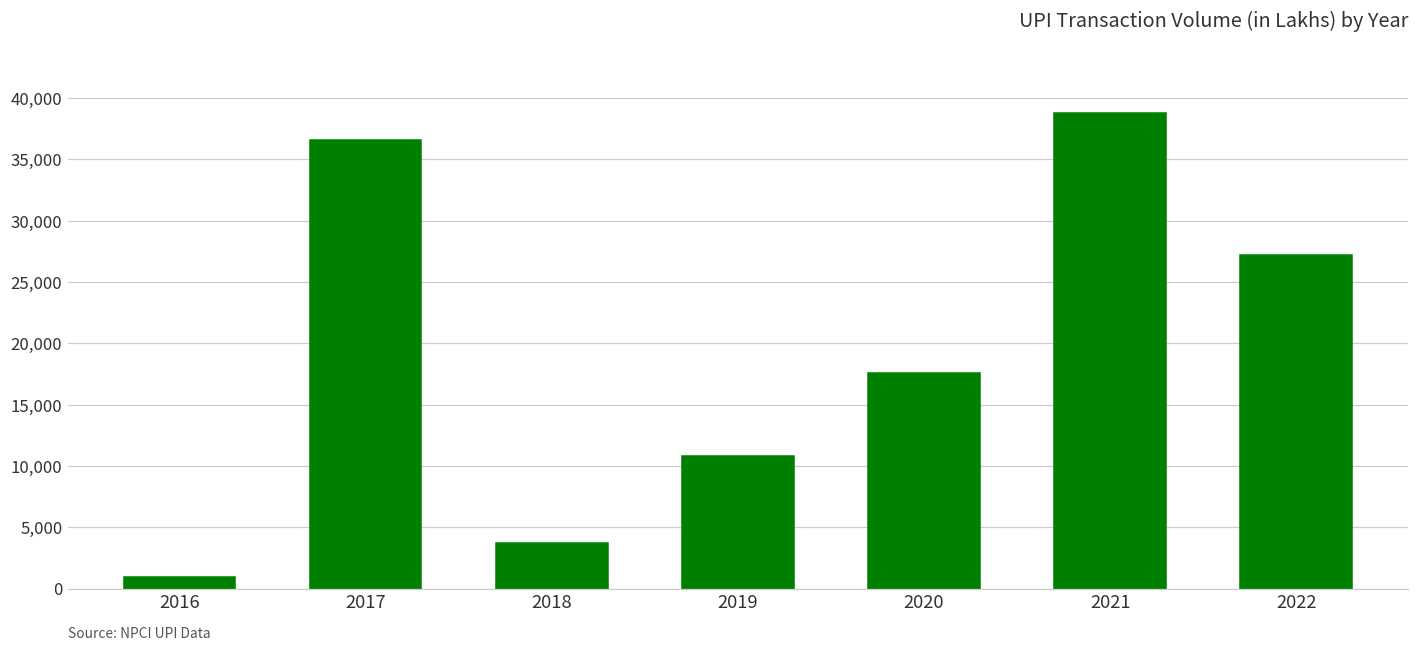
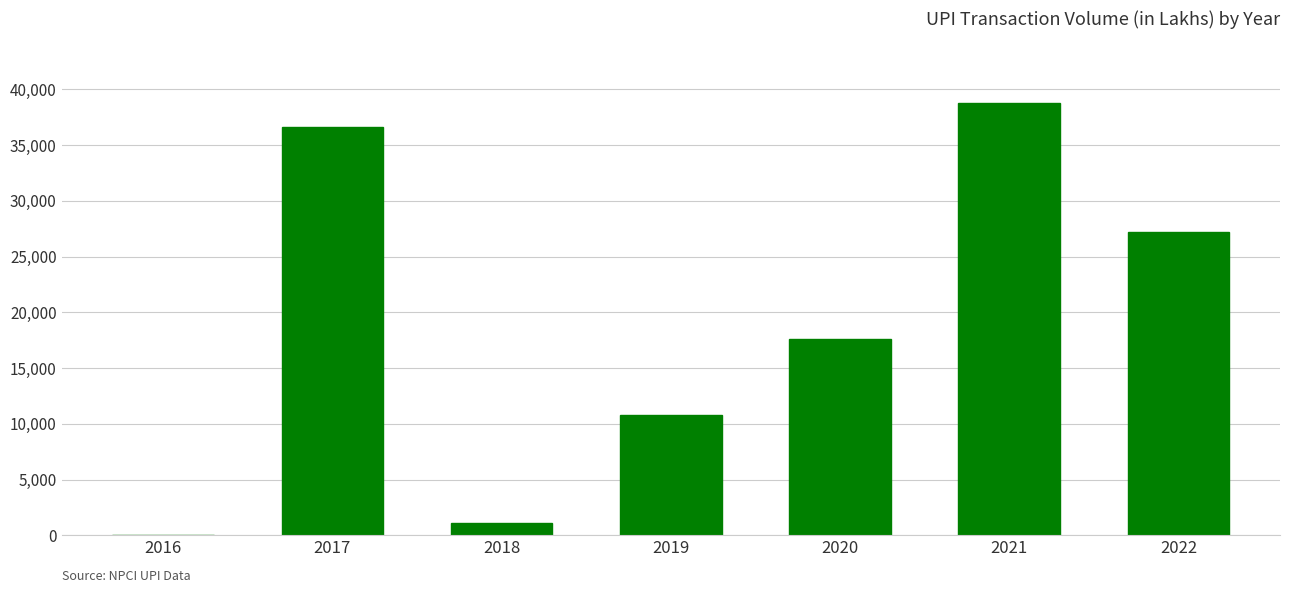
  {
-   "2016": "1,000",
+   "2016": "0",
    "2017": "36,600",
-   "2018": "3,700",
+   "2018": "1,100",
    "2019": "10,800",
    "2020": "17,600",
    "2021": "38,700",
    "2022": "27,200"
  }
